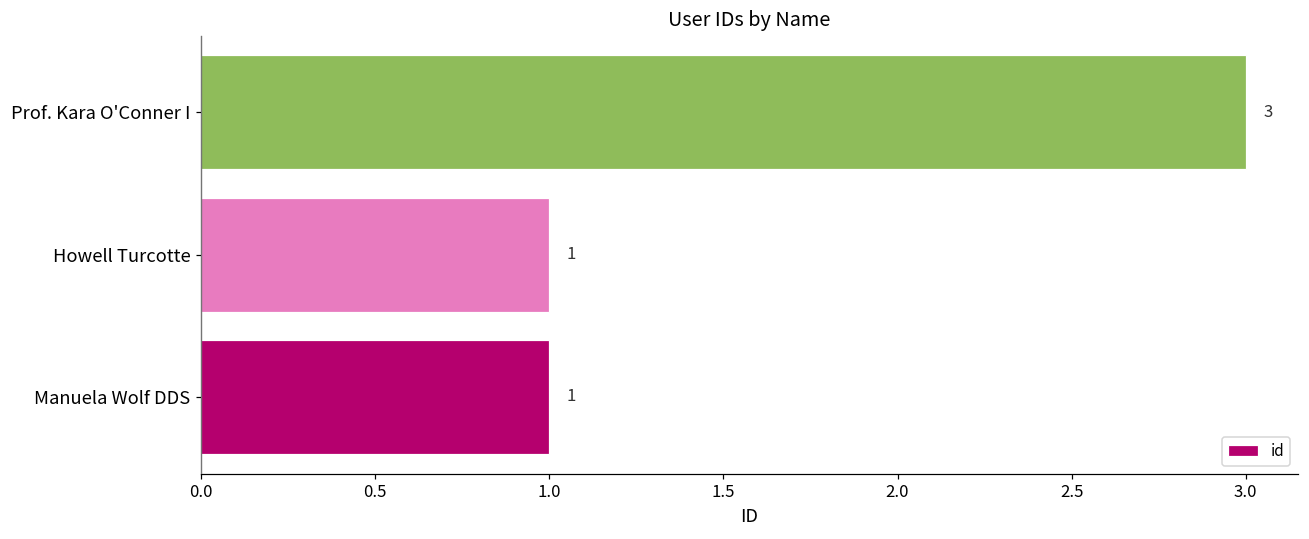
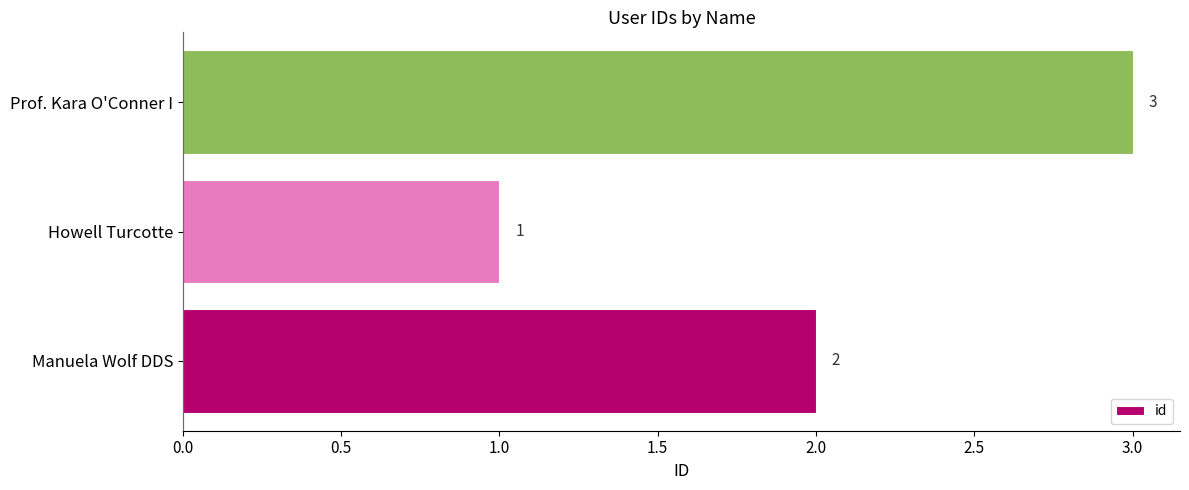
  {
    "Prof. Kara O'Conner I": 3,
    "Howell Turcotte": 1,
-   "Manuela Wolf DDS": 1
+   "Manuela Wolf DDS": 2
  }
